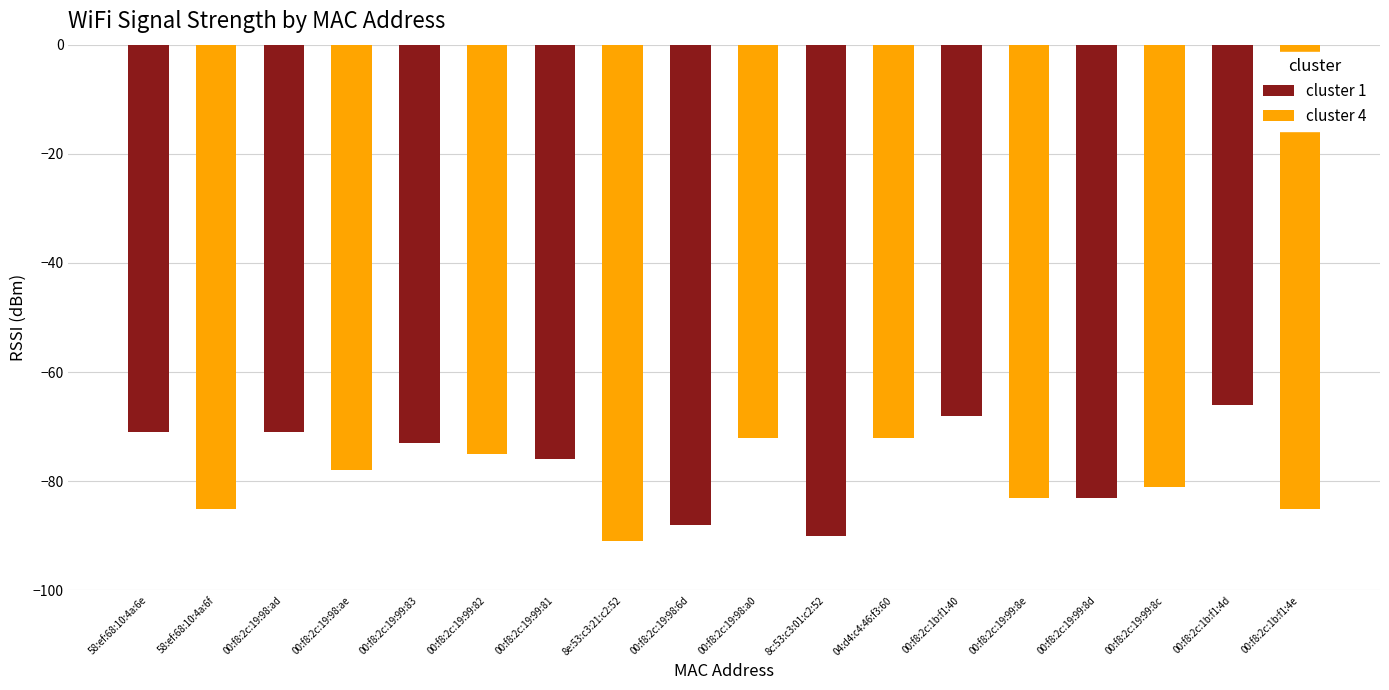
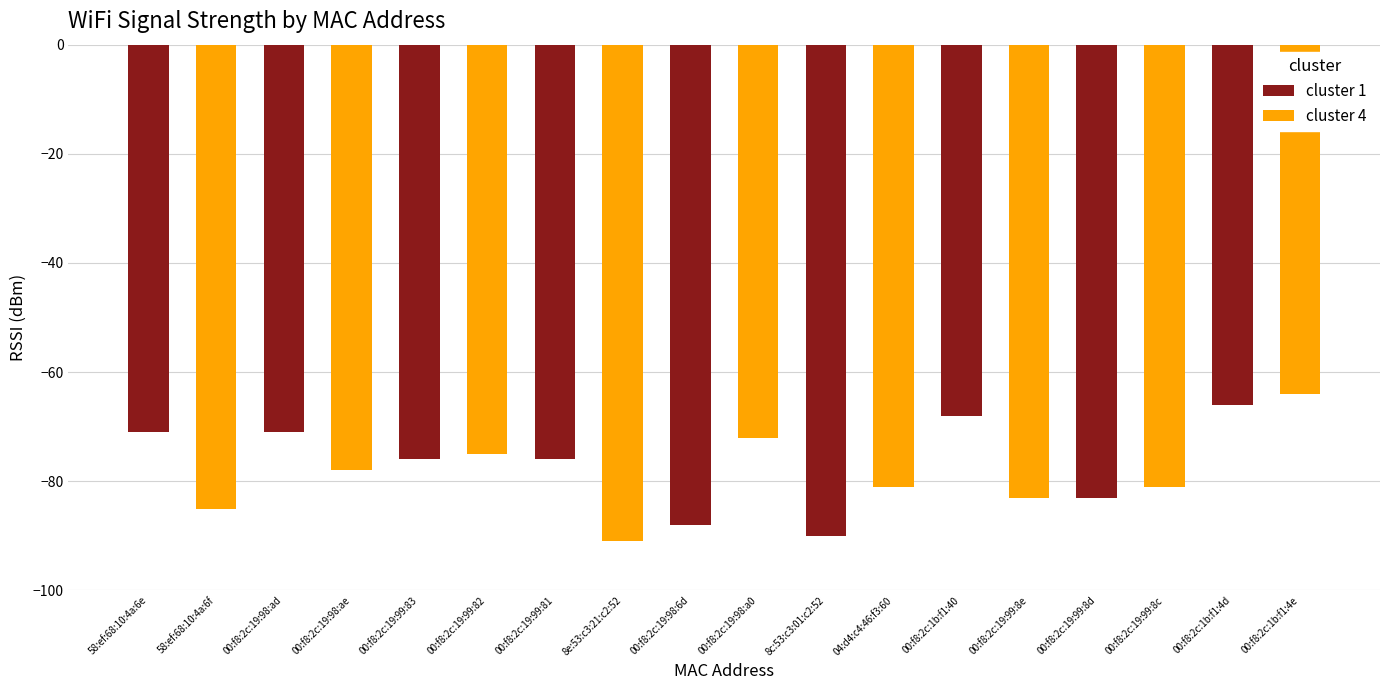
  {
    "cluster 1": {
      "58:ef:68:10:4a:6e": -71,
      "00:f8:2c:19:98:ad": -71,
-     "00:f8:2c:19:99:83": -73,
+     "00:f8:2c:19:99:83": -76,
      "00:f8:2c:19:99:81": -76,
      "00:f8:2c:19:98:6d": -88,
      "8c:53:c3:01:c2:52": -90,
      "00:f8:2c:1b:f1:40": -68,
      "00:f8:2c:19:99:8d": -83,
      "00:f8:2c:1b:f1:4d": -66
    },
    "cluster 4": {
      "58:ef:68:10:4a:6f": -85,
      "00:f8:2c:19:98:ae": -78,
      "00:f8:2c:19:99:82": -75,
      "8e:53:c3:21:c2:52": -91,
      "00:f8:2c:19:98:a0": -72,
-     "04:d4:c4:46:f3:60": -72,
+     "04:d4:c4:46:f3:60": -81,
      "00:f8:2c:19:99:8e": -83,
      "00:f8:2c:19:99:8c": -81,
-     "00:f8:2c:1b:f1:4e": -85
+     "00:f8:2c:1b:f1:4e": -64
    }
  }
